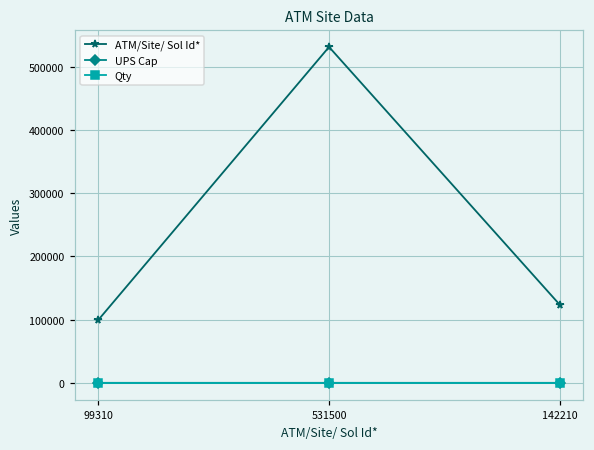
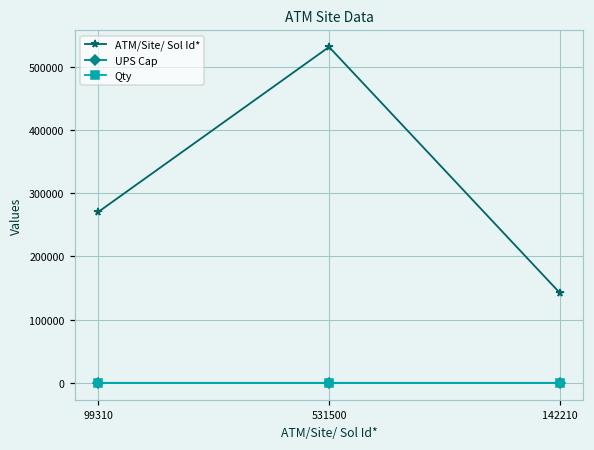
  {
    "ATM/Site/ Sol Id*": {
-     "99310": 100000,
+     "99310": 270000,
      "531500": 530000,
-     "142210": 120000
+     "142210": 140000
    },
    "Qty": {
      "99310": 0,
      "531500": 0,
      "142210": 0
    }
  }
